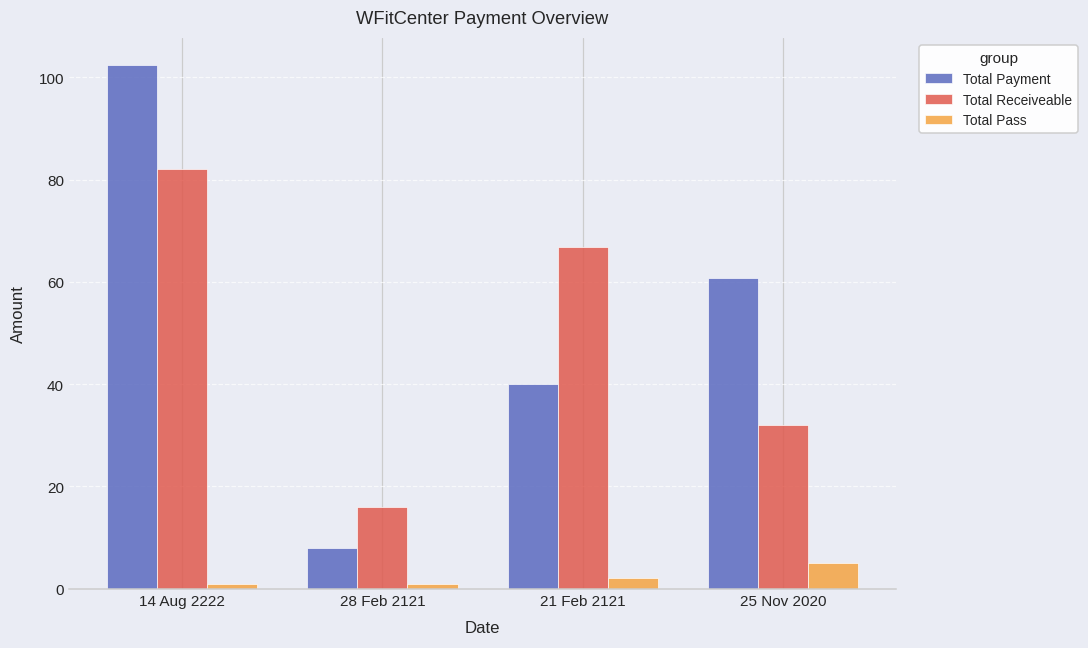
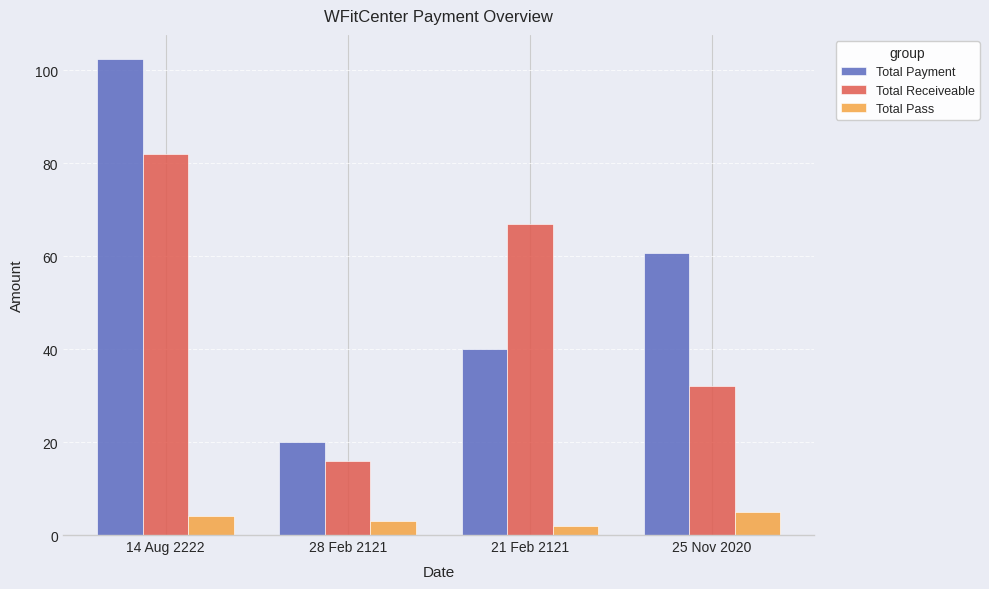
  {
    "Total Payment": {
      "14 Aug 2222": 103,
-     "28 Feb 2121": 8,
+     "28 Feb 2121": 20,
      "21 Feb 2121": 40,
      "25 Nov 2020": 61
    },
    "Total Receiveable": {
      "14 Aug 2222": 82,
      "28 Feb 2121": 16,
      "21 Feb 2121": 67,
      "25 Nov 2020": 32
    },
    "Total Pass": {
-     "14 Aug 2222": 1,
-     "28 Feb 2121": 1,
+     "14 Aug 2222": 4,
+     "28 Feb 2121": 3,
      "21 Feb 2121": 2,
      "25 Nov 2020": 5
    }
  }
